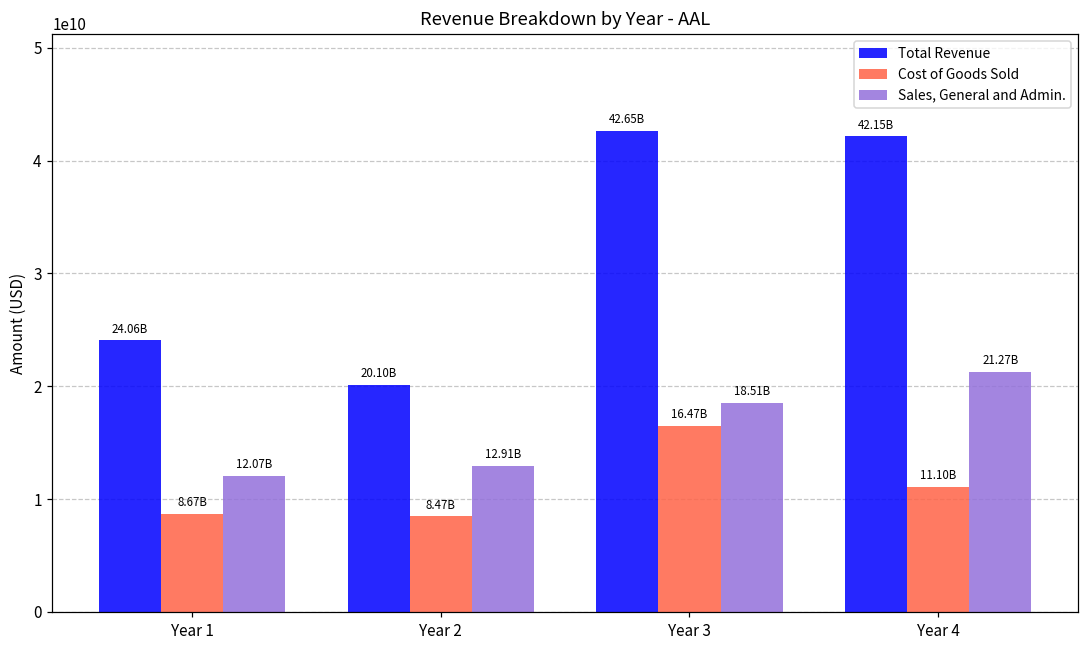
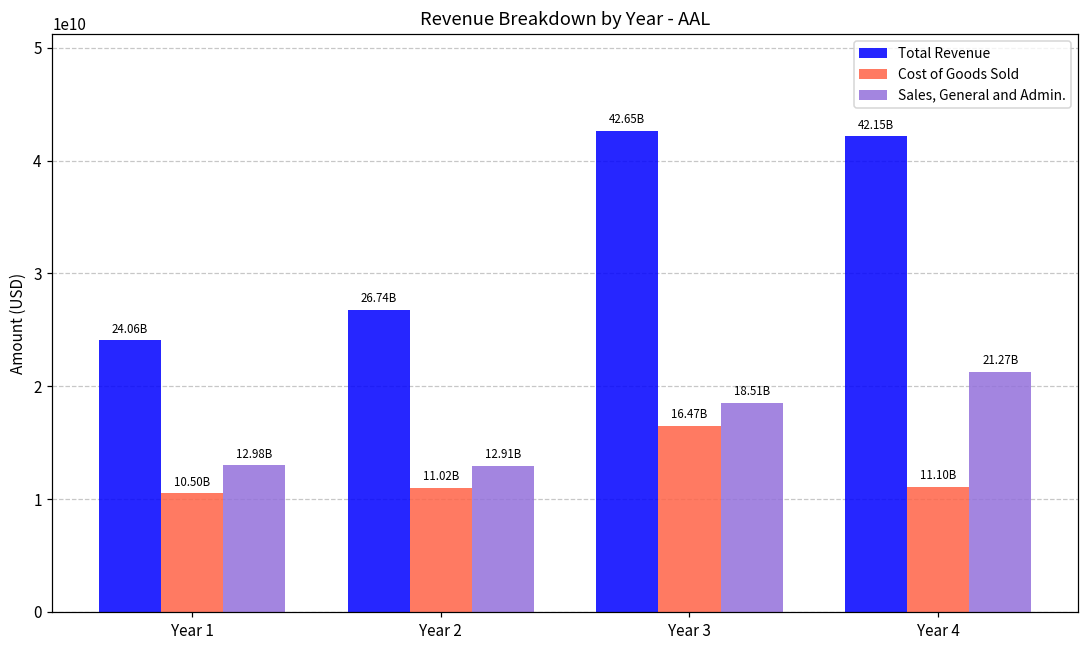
  {
    "Total Revenue": {
      "Year 1": "24.06B",
-     "Year 2": "20.10B",
+     "Year 2": "26.74B",
      "Year 3": "42.65B",
      "Year 4": "42.15B"
    },
    "Cost of Goods Sold": {
-     "Year 1": "8.67B",
-     "Year 2": "8.47B",
+     "Year 1": "10.50B",
+     "Year 2": "11.02B",
      "Year 3": "16.47B",
      "Year 4": "11.10B"
    },
    "Sales, General and Admin.": {
-     "Year 1": "12.07B",
+     "Year 1": "12.98B",
      "Year 2": "12.91B",
      "Year 3": "18.51B",
      "Year 4": "21.27B"
    }
  }
